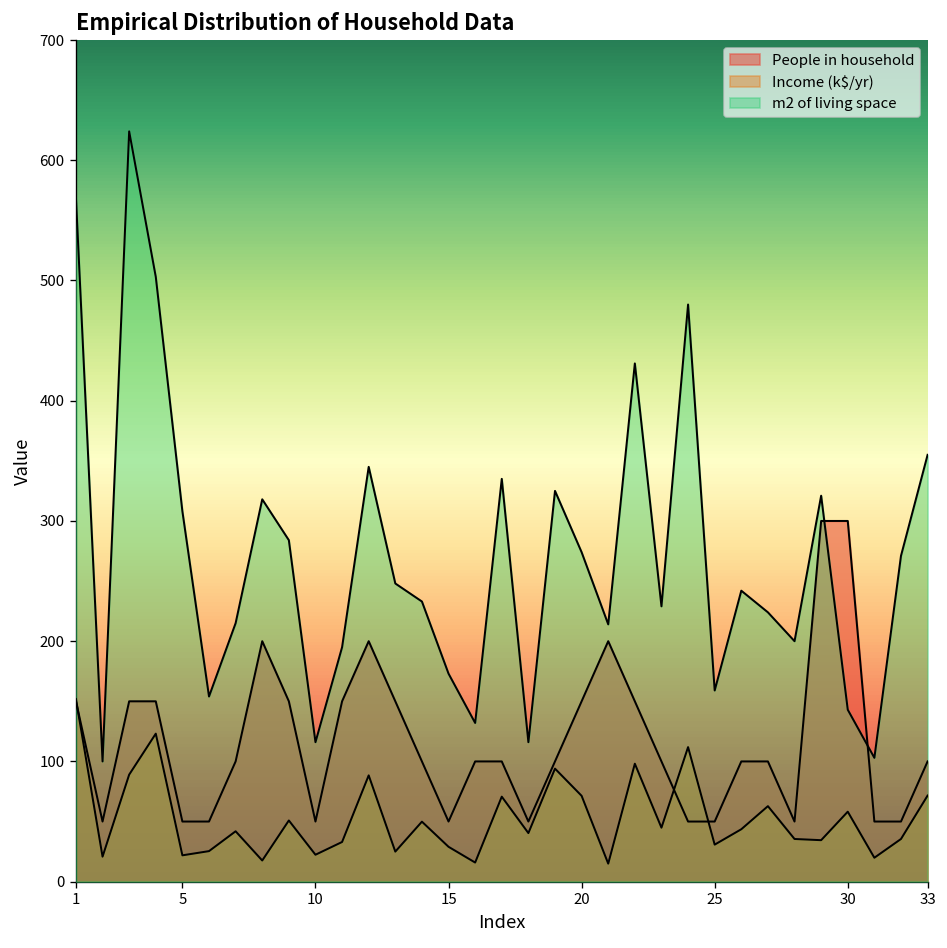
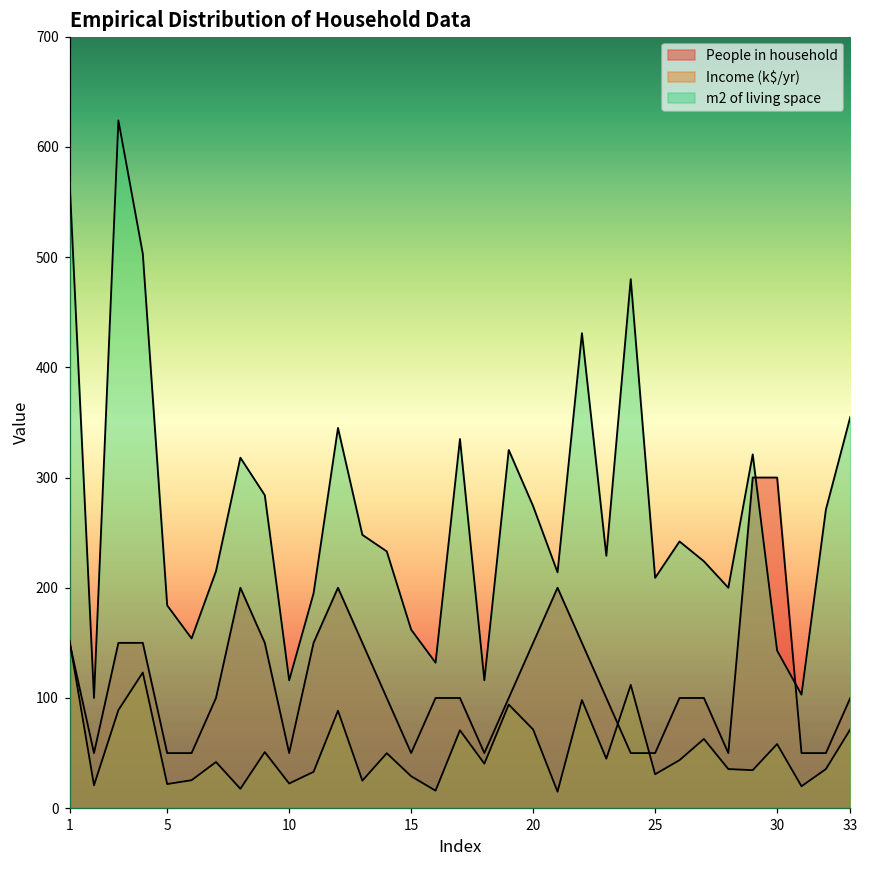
  {
    "m2 of living space": {
      "1": 569,
-     "5": 308,
+     "5": 184,
      "10": 116,
-     "15": 173,
+     "15": 162,
      "20": 274,
-     "25": 159,
+     "25": 209,
      "30": 143,
      "33": 355
    }
  }
